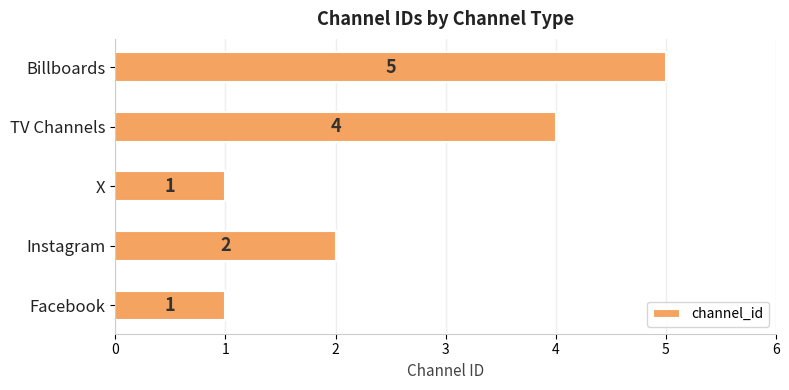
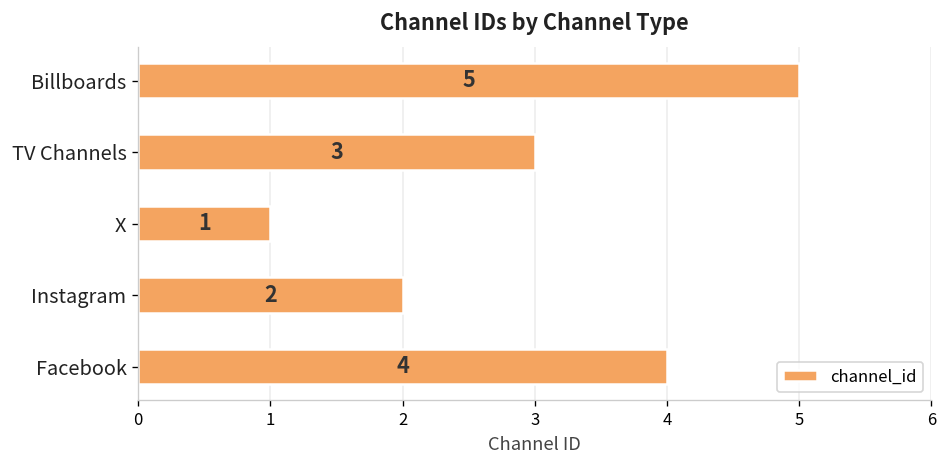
  {
    "Billboards": 5,
-   "TV Channels": 4,
+   "TV Channels": 3,
    "X": 1,
    "Instagram": 2,
-   "Facebook": 1
+   "Facebook": 4
  }
